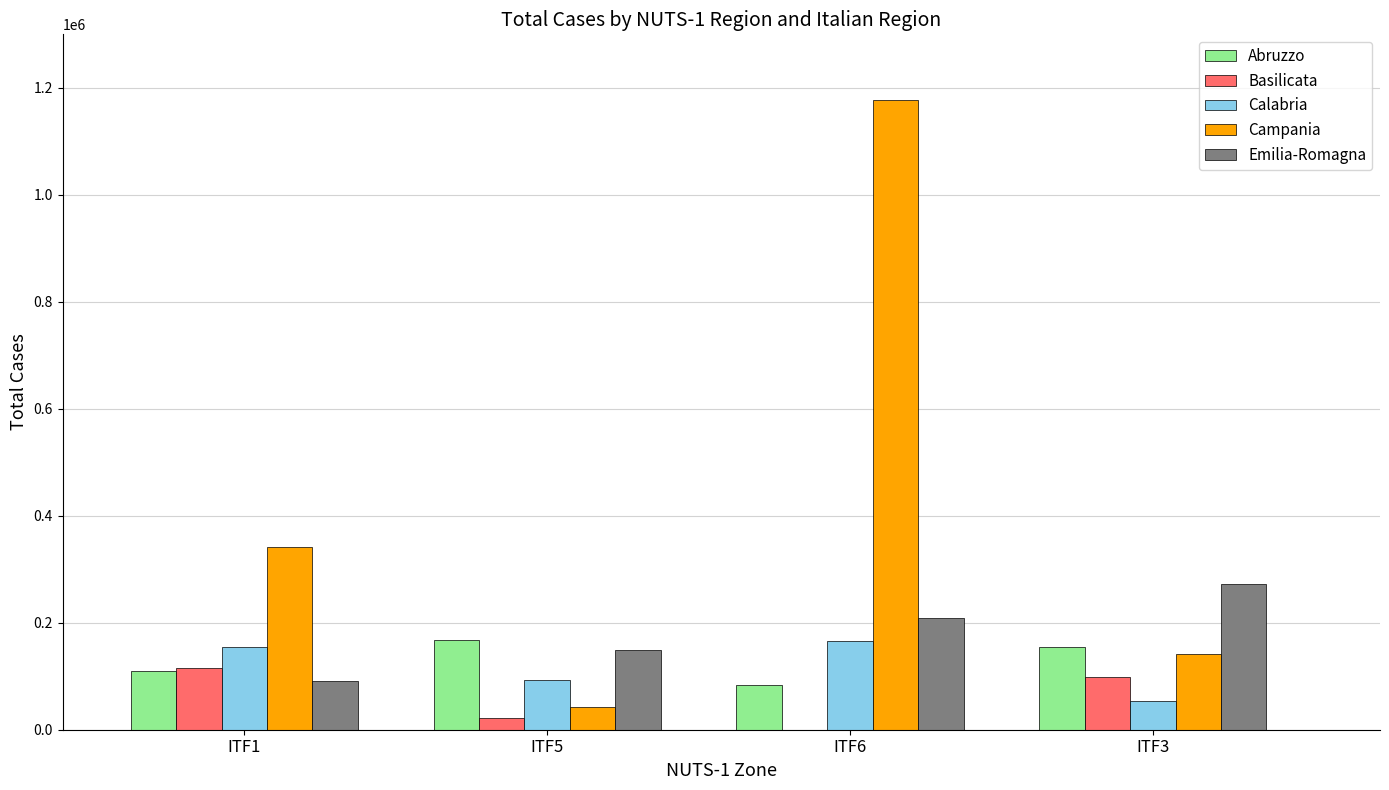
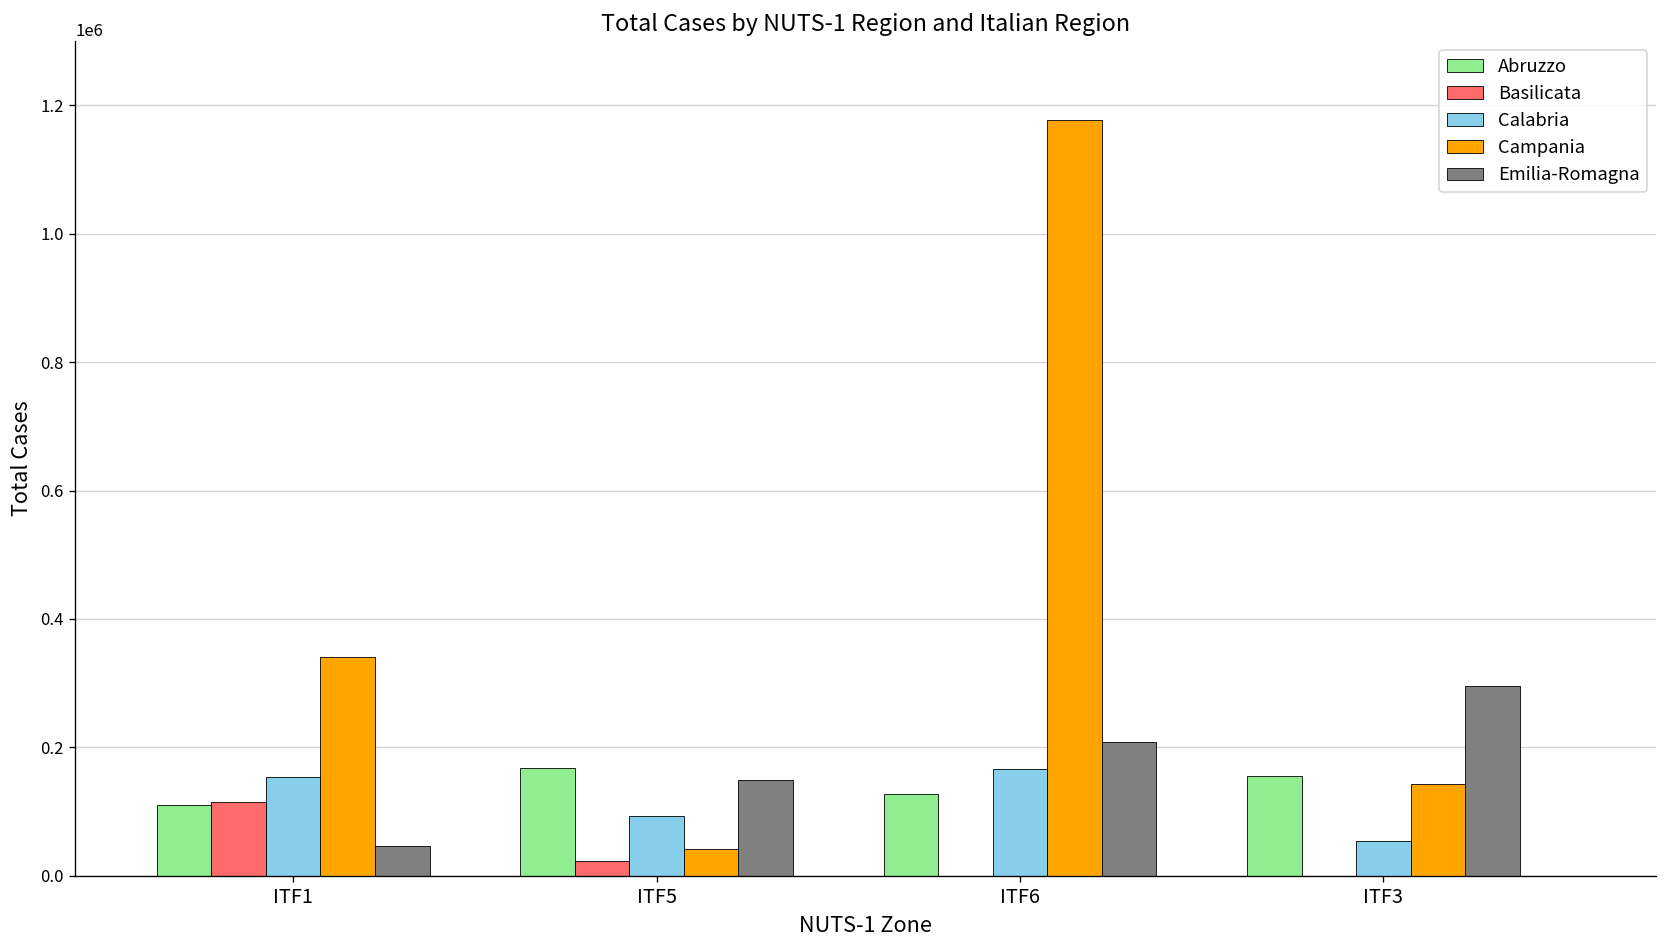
  {
    "Abruzzo": {
      "ITF1": 110000,
      "ITF5": 170000,
-     "ITF6": 80000,
+     "ITF6": 130000,
      "ITF3": 160000
    },
    "Basilicata": {
      "ITF1": 120000,
      "ITF5": 20000,
      "ITF6": 0,
-     "ITF3": 100000
+     "ITF3": 0
    },
    "Calabria": {
      "ITF1": 150000,
      "ITF5": 90000,
      "ITF6": 170000,
      "ITF3": 50000
    },
    "Campania": {
      "ITF1": 340000,
      "ITF5": 40000,
      "ITF6": 1180000,
      "ITF3": 140000
    },
    "Emilia-Romagna": {
-     "ITF1": 90000,
+     "ITF1": 50000,
      "ITF5": 150000,
      "ITF6": 210000,
-     "ITF3": 270000
+     "ITF3": 290000
    }
  }
